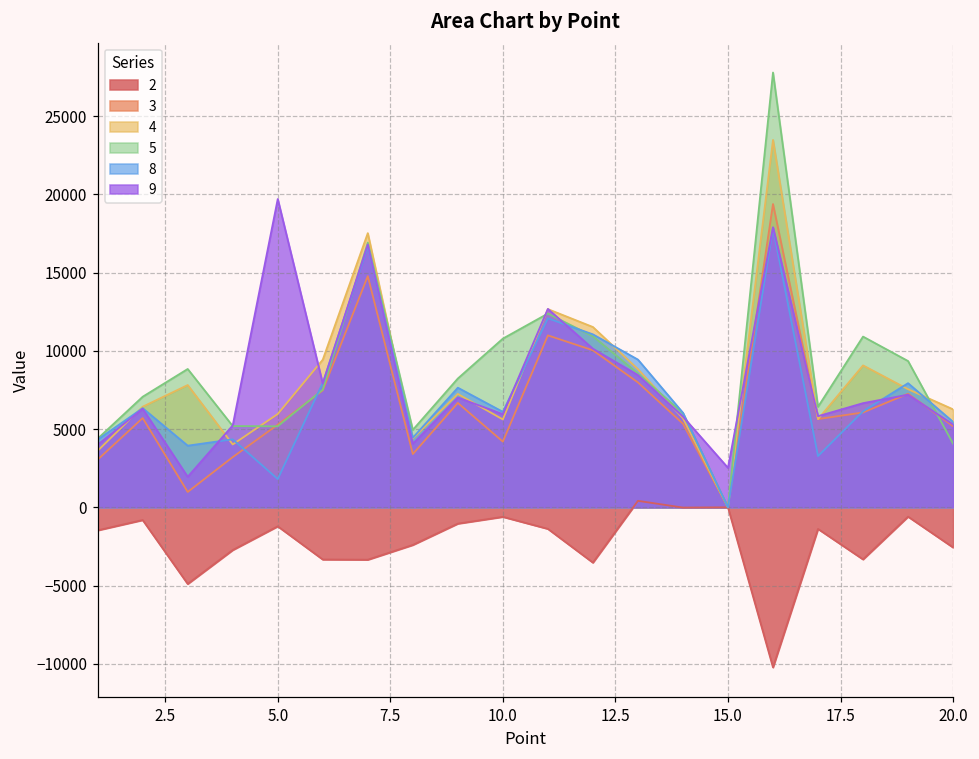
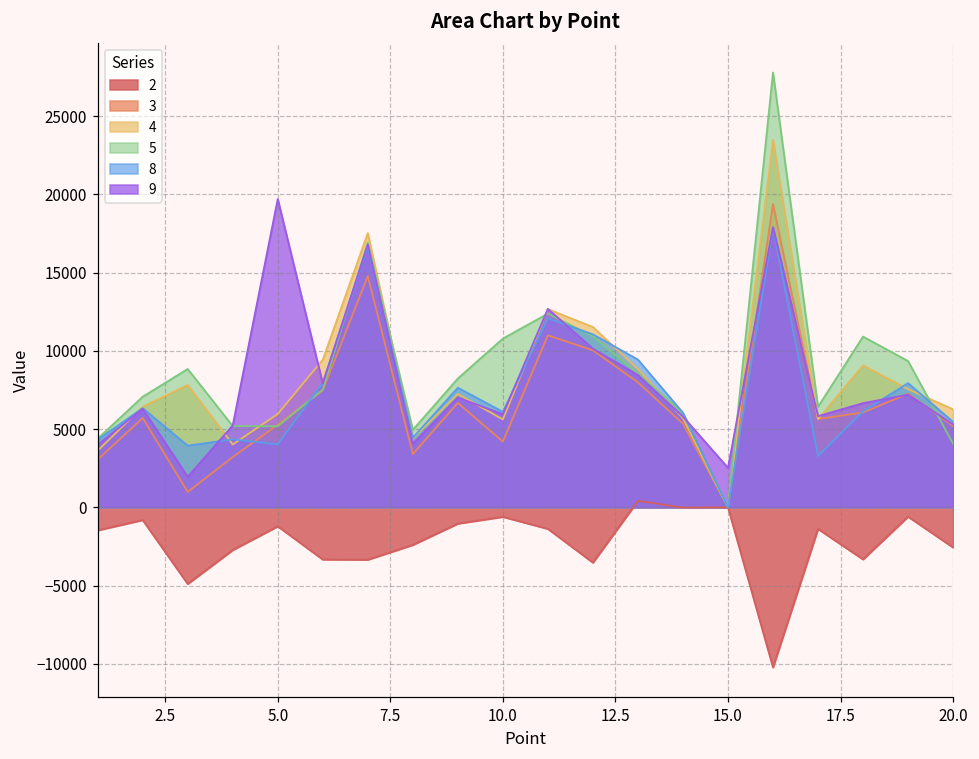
  {
    "5": {
      "10.0": 10800,
      "20.0": 4100
    },
    "8": {
-     "5.0": 1800
+     "5.0": 4000
    },
    "9": {
      "5.0": 19700,
      "15.0": 2500
    }
  }
